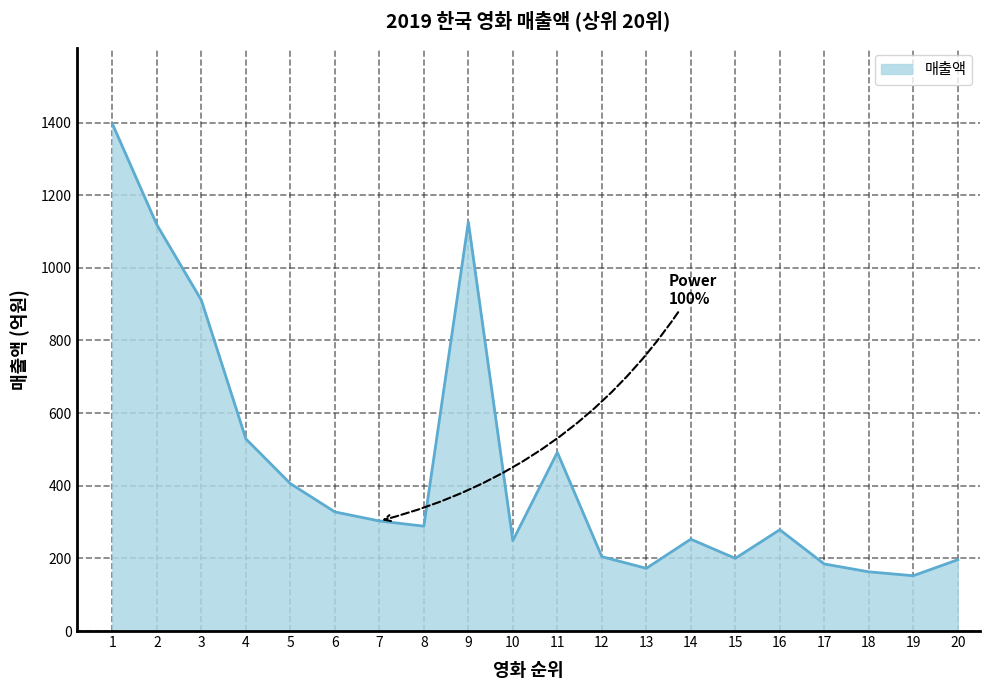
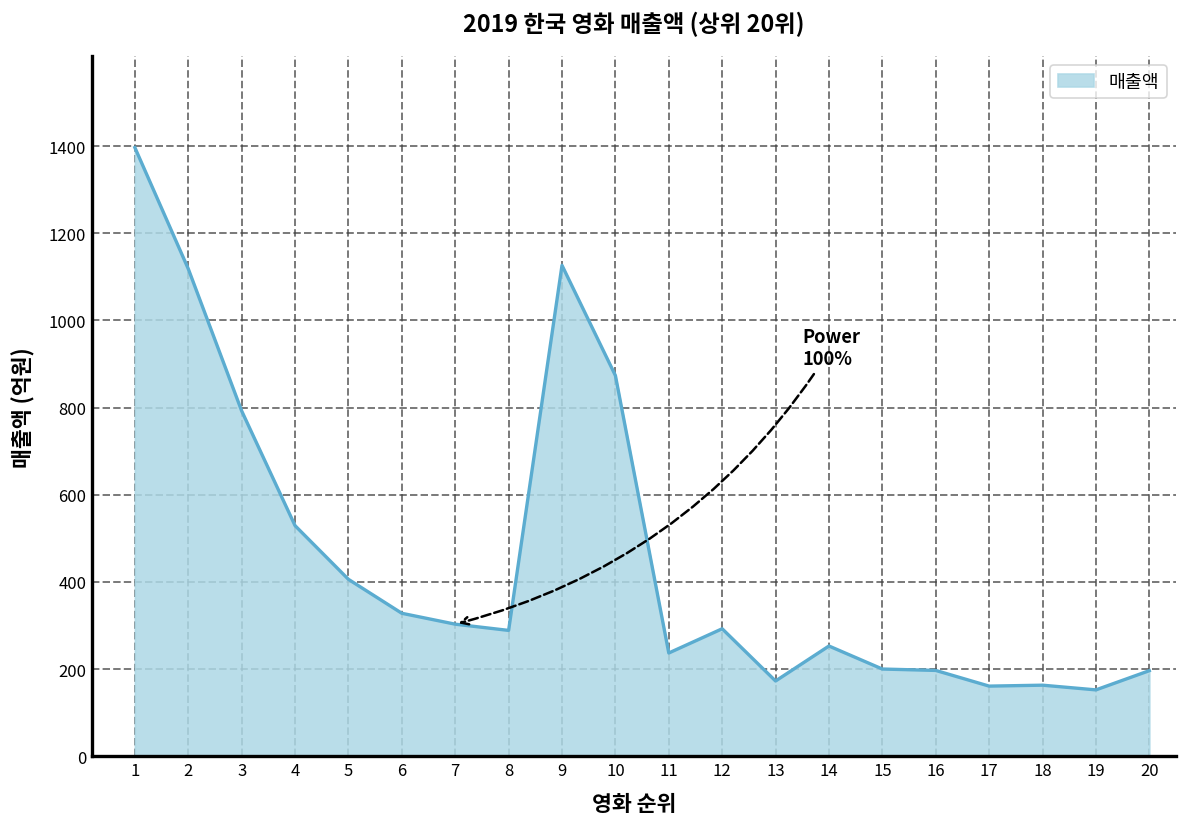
  {
    "1": 1400,
    "2": 1120,
-   "3": 910,
+   "3": 790,
    "4": 530,
    "5": 410,
    "6": 330,
    "7": 300,
    "8": 290,
    "9": 1130,
-   "10": 250,
-   "11": 490,
-   "12": 200,
+   "10": 870,
+   "11": 240,
+   "12": 290,
    "13": 170,
    "14": 250,
    "15": 200,
-   "16": 280,
-   "17": 180,
+   "16": 200,
+   "17": 160,
    "18": 160,
    "19": 150,
    "20": 200
  }
